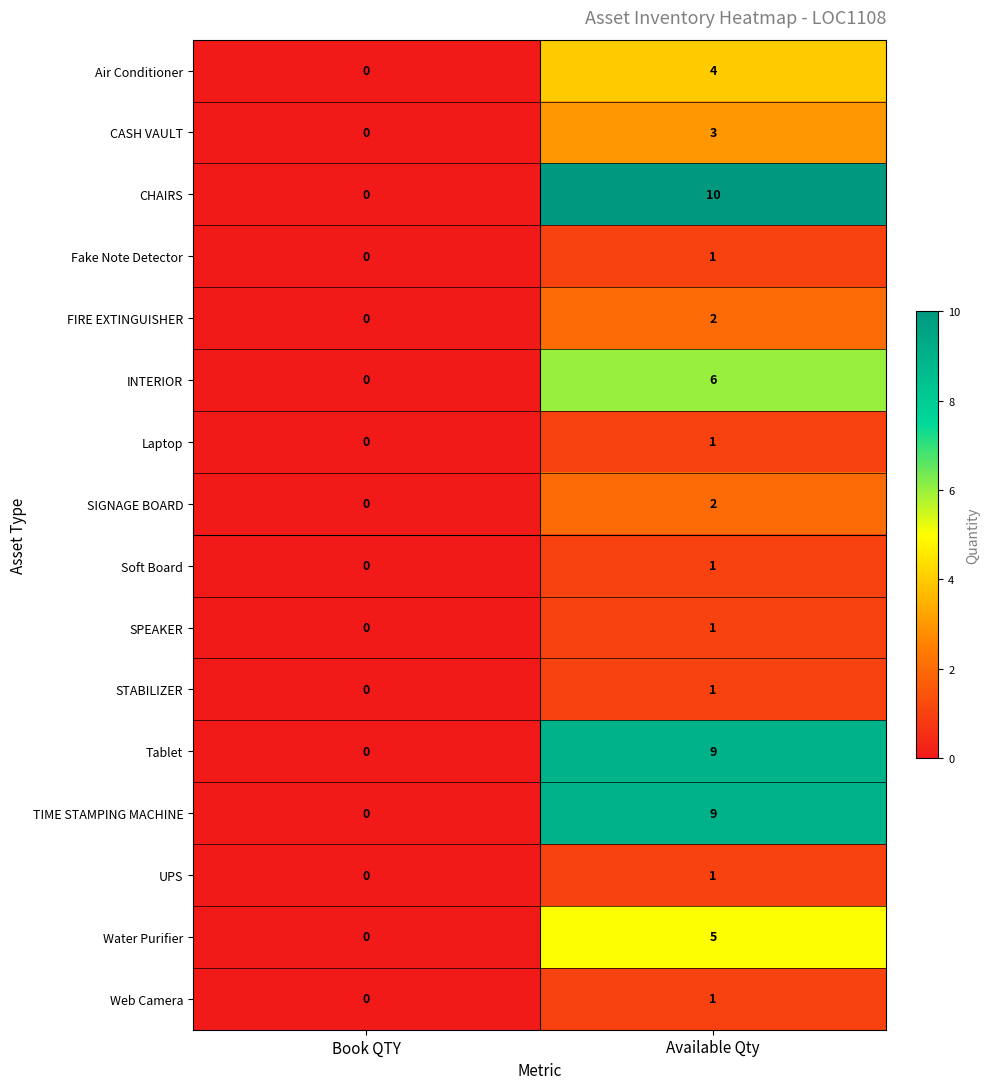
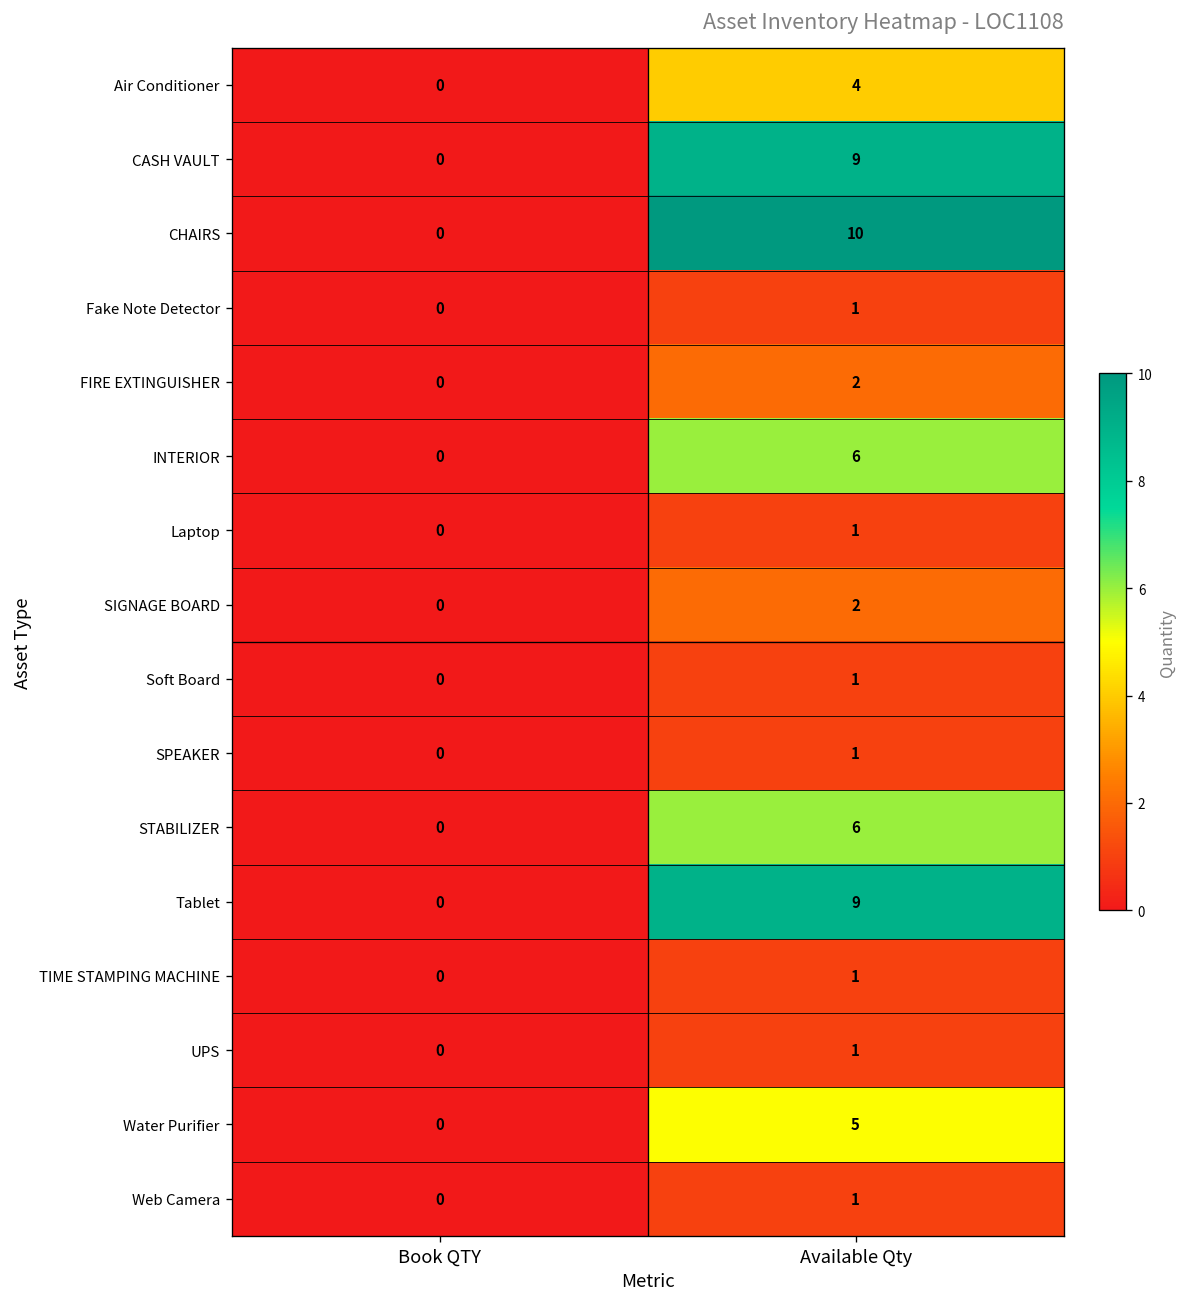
  {
    "Air Conditioner": {
      "Book QTY": 0,
      "Available Qty": 4
    },
    "CASH VAULT": {
      "Book QTY": 0,
-     "Available Qty": 3
+     "Available Qty": 9
    },
    "CHAIRS": {
      "Book QTY": 0,
      "Available Qty": 10
    },
    "Fake Note Detector": {
      "Book QTY": 0,
      "Available Qty": 1
    },
    "FIRE EXTINGUISHER": {
      "Book QTY": 0,
      "Available Qty": 2
    },
    "INTERIOR": {
      "Book QTY": 0,
      "Available Qty": 6
    },
    "Laptop": {
      "Book QTY": 0,
      "Available Qty": 1
    },
    "SIGNAGE BOARD": {
      "Book QTY": 0,
      "Available Qty": 2
    },
    "Soft Board": {
      "Book QTY": 0,
      "Available Qty": 1
    },
    "SPEAKER": {
      "Book QTY": 0,
      "Available Qty": 1
    },
    "STABILIZER": {
      "Book QTY": 0,
-     "Available Qty": 1
+     "Available Qty": 6
    },
    "Tablet": {
      "Book QTY": 0,
      "Available Qty": 9
    },
    "TIME STAMPING MACHINE": {
      "Book QTY": 0,
-     "Available Qty": 9
+     "Available Qty": 1
    },
    "UPS": {
      "Book QTY": 0,
      "Available Qty": 1
    },
    "Water Purifier": {
      "Book QTY": 0,
      "Available Qty": 5
    },
    "Web Camera": {
      "Book QTY": 0,
      "Available Qty": 1
    }
  }
